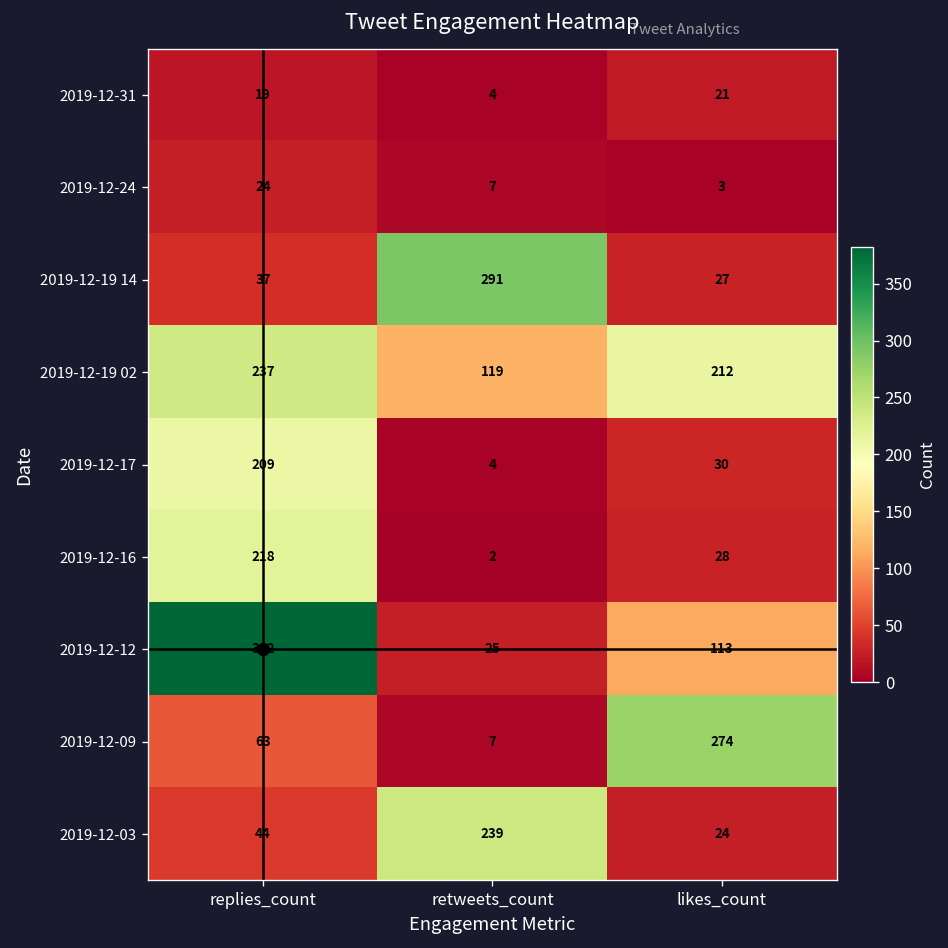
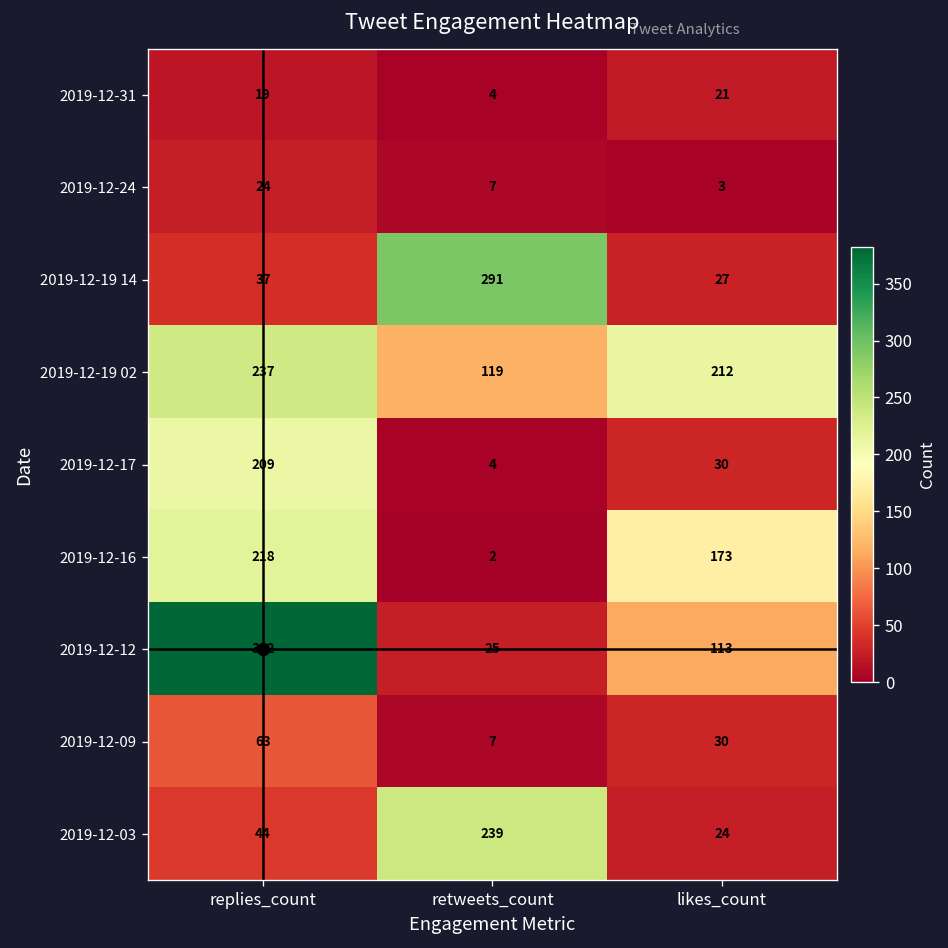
  {
    "2019-12-31": {
      "replies_count": 19,
      "retweets_count": 4,
      "likes_count": 21
    },
    "2019-12-24": {
      "replies_count": 24,
      "retweets_count": 7,
      "likes_count": 3
    },
    "2019-12-19 14": {
      "replies_count": 37,
      "retweets_count": 291,
      "likes_count": 27
    },
    "2019-12-19 02": {
      "replies_count": 237,
      "retweets_count": 119,
      "likes_count": 212
    },
    "2019-12-17": {
      "replies_count": 209,
      "retweets_count": 4,
      "likes_count": 30
    },
    "2019-12-16": {
      "replies_count": 218,
      "retweets_count": 2,
-     "likes_count": 28
+     "likes_count": 173
    },
    "2019-12-12": {
      "retweets_count": 25,
      "likes_count": 113
    },
    "2019-12-09": {
      "replies_count": 63,
      "retweets_count": 7,
-     "likes_count": 274
+     "likes_count": 30
    },
    "2019-12-03": {
      "replies_count": 44,
      "retweets_count": 239,
      "likes_count": 24
    }
  }
